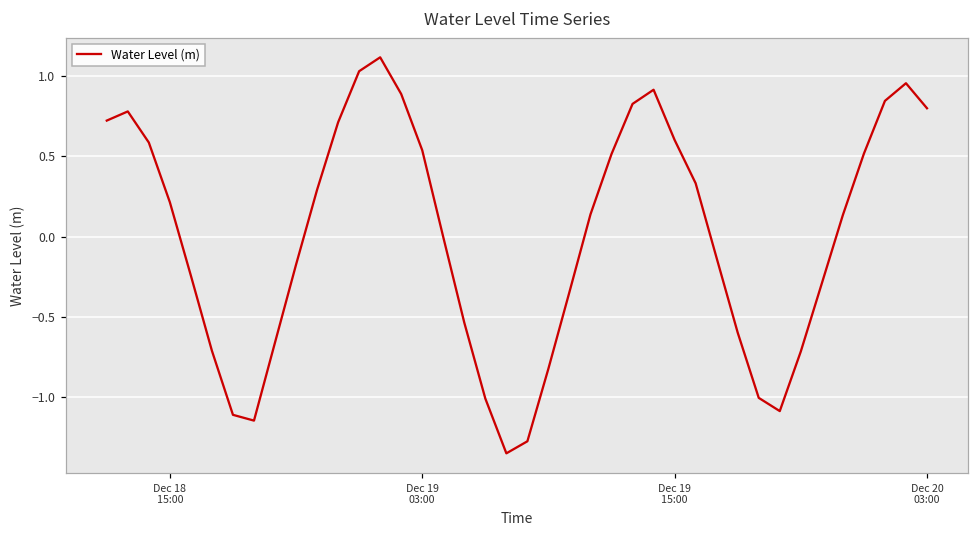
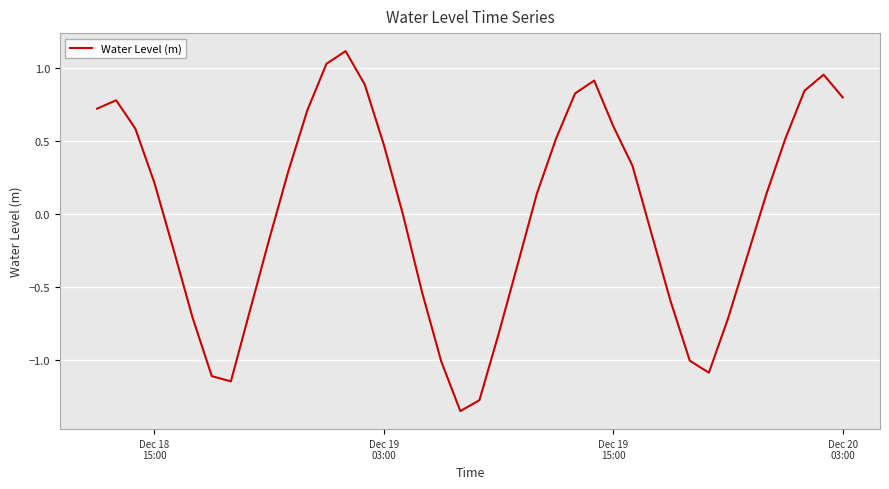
  {
    "Dec 18 15:00": 0.21,
-   "Dec 19 03:00": 0.54,
+   "Dec 19 03:00": 0.48,
    "Dec 19 15:00": 0.60,
    "Dec 20 03:00": 0.80
  }
